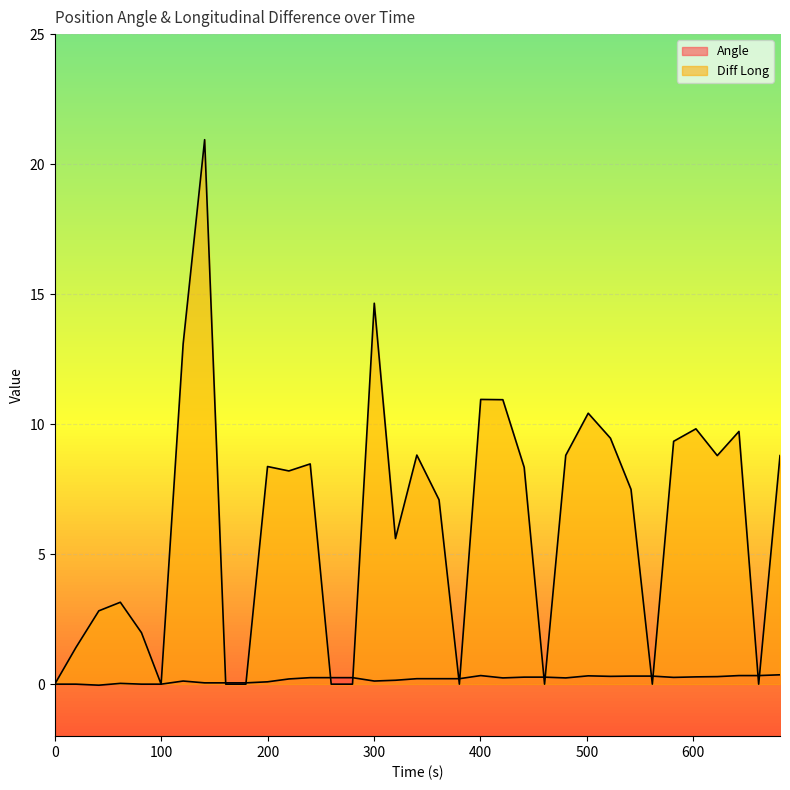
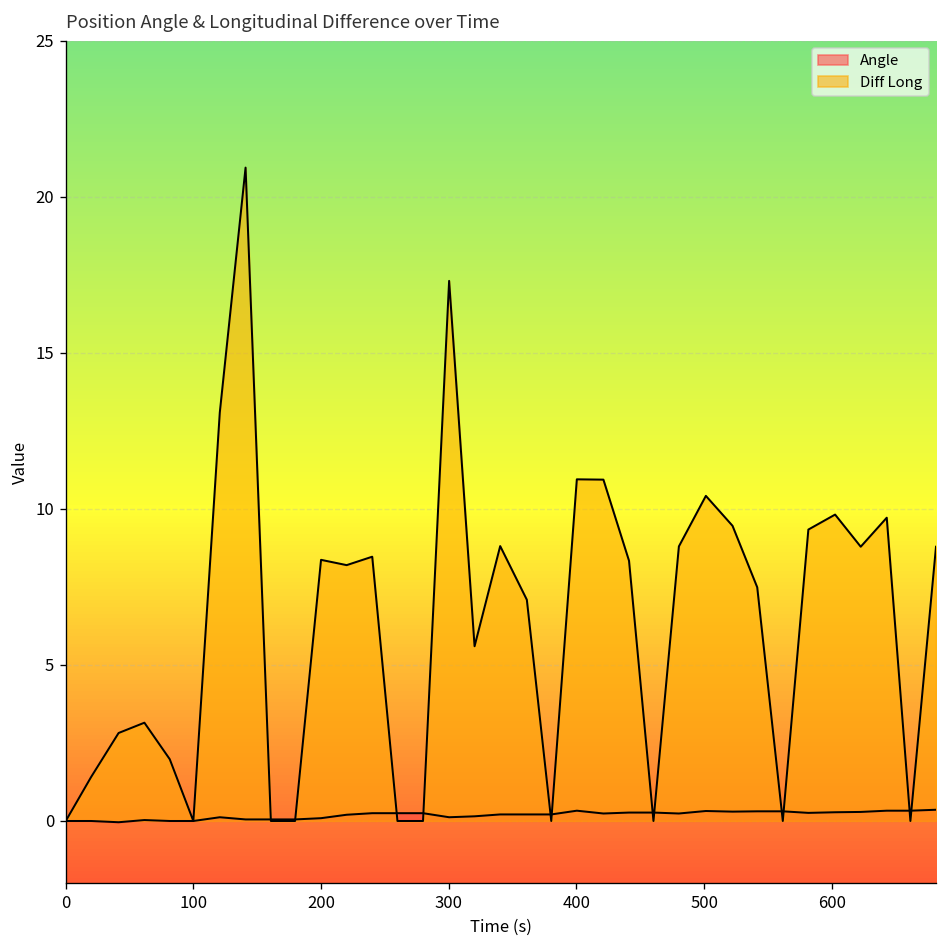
  {
    "Diff Long": {
      "200": 8.4,
-     "300": 14.7,
+     "300": 17.3,
      "400": 11.0
    }
  }
